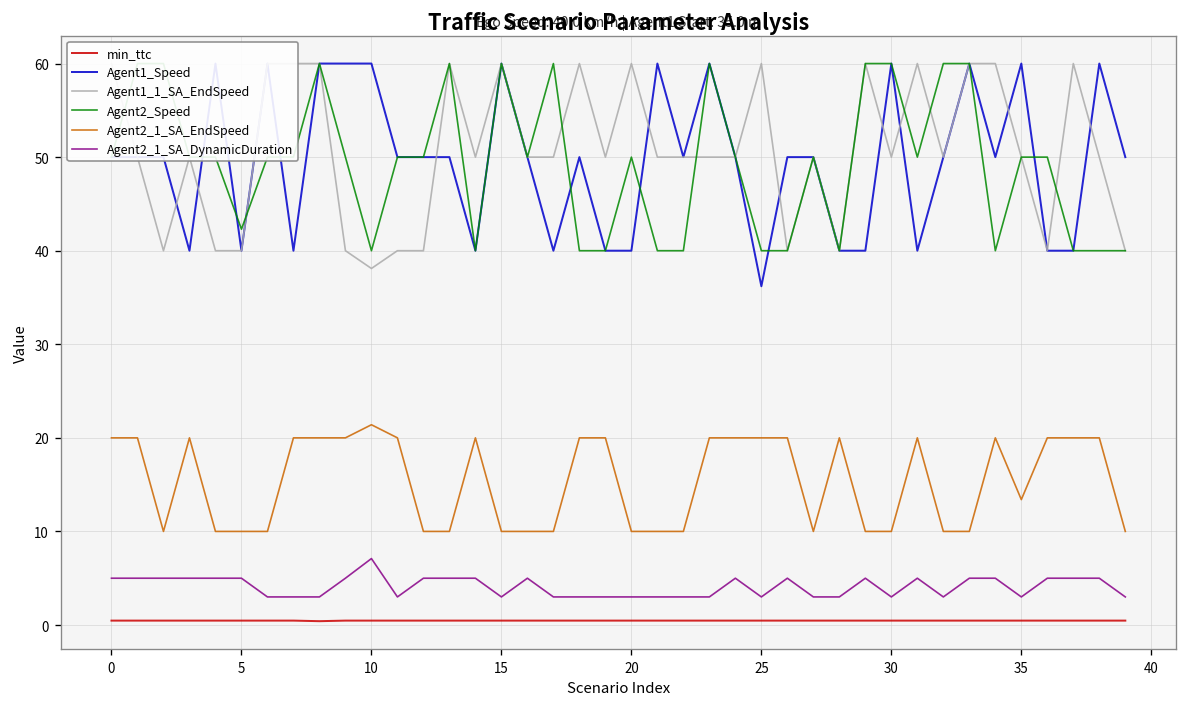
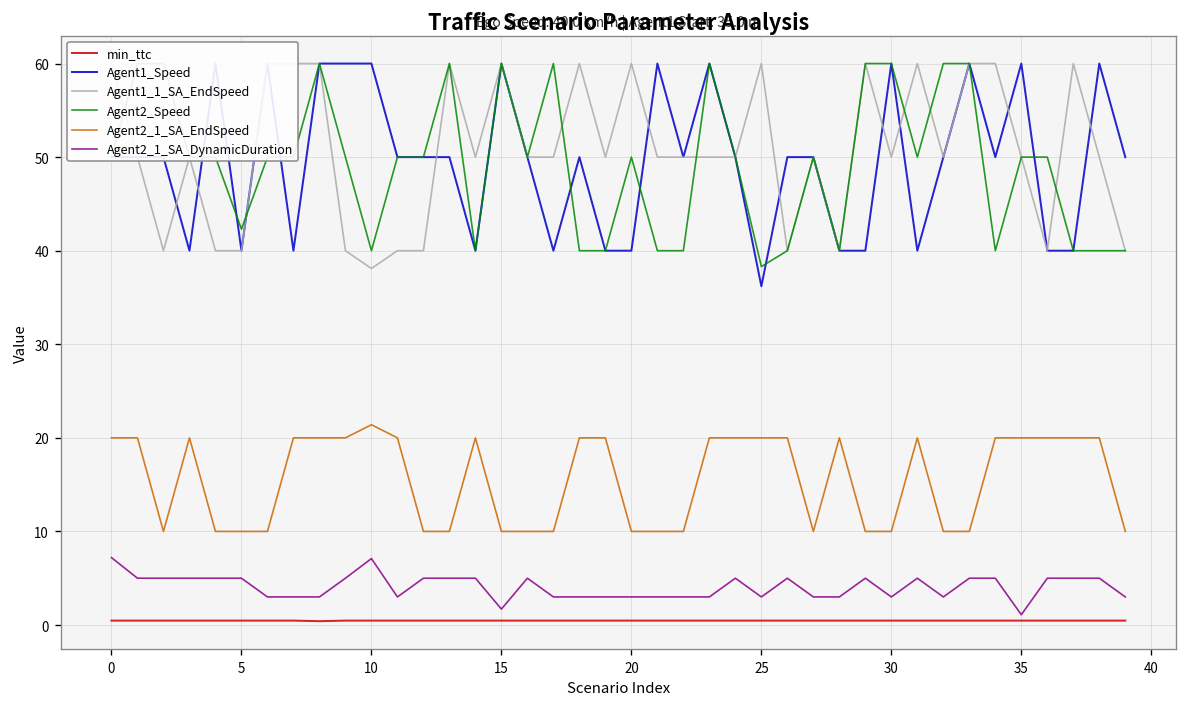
  {
    "min_ttc": {
      "0": 0,
      "5": 0,
      "10": 0,
      "15": 0,
      "20": 0,
      "25": 0,
      "30": 0,
      "35": 0
    },
    "Agent1_Speed": {
      "10": 60,
      "20": 40,
      "25": 36,
      "35": 60
    },
    "Agent1_1_SA_EndSpeed": {
      "10": 38,
      "20": 60,
      "25": 60,
      "30": 50
    },
    "Agent2_Speed": {
      "5": 42,
      "10": 40,
      "20": 50,
-     "25": 40
+     "25": 38
    },
    "Agent2_1_SA_EndSpeed": {
      "0": 20,
      "5": 10,
      "10": 21,
      "15": 10,
      "20": 10,
      "25": 20,
      "30": 10,
-     "35": 13
+     "35": 20
    },
    "Agent2_1_SA_DynamicDuration": {
-     "0": 5,
+     "0": 7,
      "5": 5,
      "10": 7,
-     "15": 3,
+     "15": 2,
      "20": 3,
      "25": 3,
      "30": 3,
-     "35": 3
+     "35": 1
    }
  }
